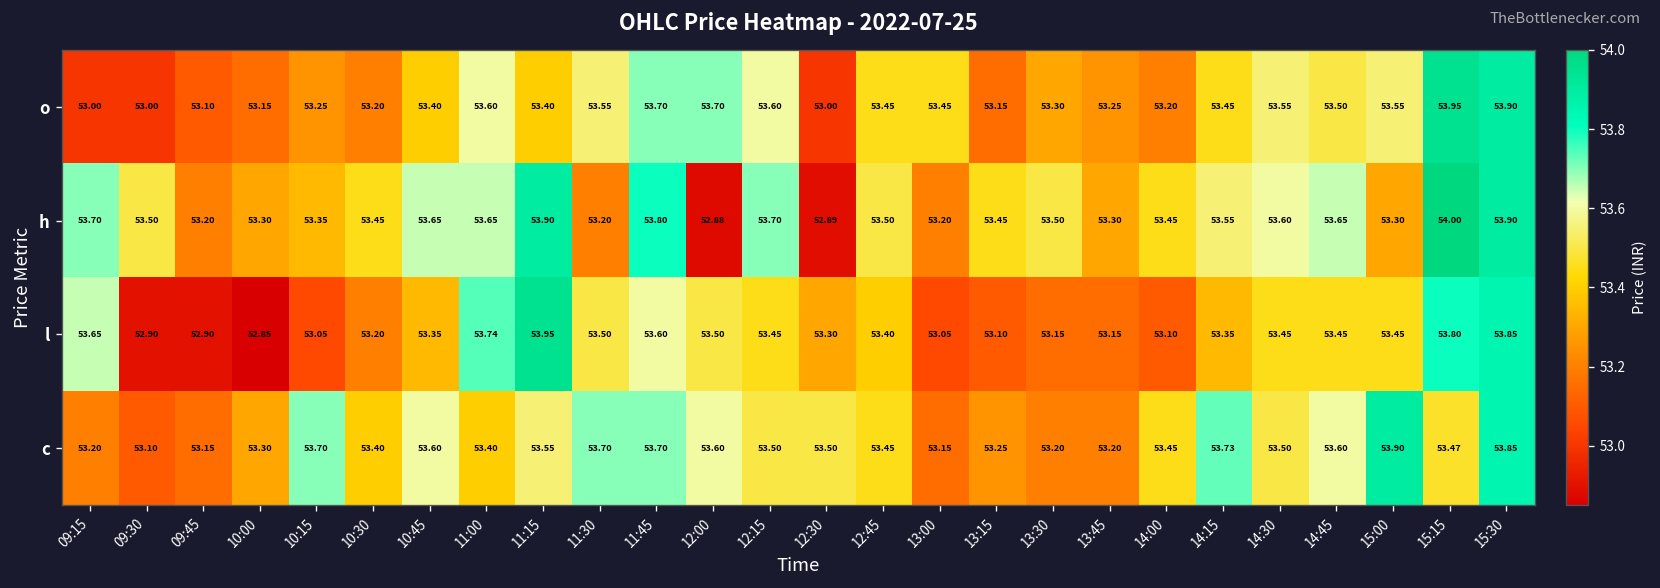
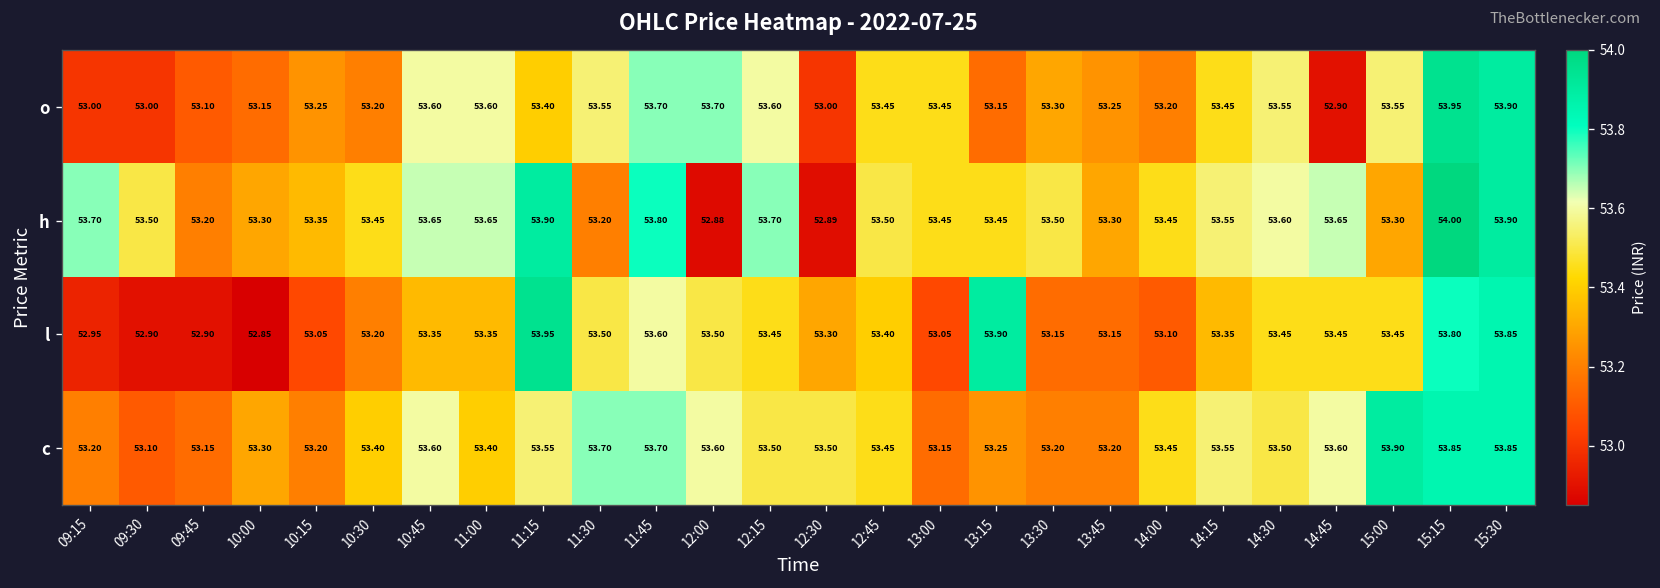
  {
    "o": {
      "09:15": 53.00,
      "09:30": 53.00,
      "09:45": 53.10,
      "10:00": 53.15,
      "10:15": 53.25,
      "10:30": 53.20,
-     "10:45": 53.40,
+     "10:45": 53.60,
      "11:00": 53.60,
      "11:15": 53.40,
      "11:30": 53.55,
      "11:45": 53.70,
      "12:00": 53.70,
      "12:15": 53.60,
      "12:30": 53.00,
      "12:45": 53.45,
      "13:00": 53.45,
      "13:15": 53.15,
      "13:30": 53.30,
      "13:45": 53.25,
      "14:00": 53.20,
      "14:15": 53.45,
      "14:30": 53.55,
-     "14:45": 53.50,
+     "14:45": 52.90,
      "15:00": 53.55,
      "15:15": 53.95,
      "15:30": 53.90
    },
    "h": {
      "09:15": 53.70,
      "09:30": 53.50,
      "09:45": 53.20,
      "10:00": 53.30,
      "10:15": 53.35,
      "10:30": 53.45,
      "10:45": 53.65,
      "11:00": 53.65,
      "11:15": 53.90,
      "11:30": 53.20,
      "11:45": 53.80,
      "12:00": 52.88,
      "12:15": 53.70,
      "12:30": 52.89,
      "12:45": 53.50,
-     "13:00": 53.20,
+     "13:00": 53.45,
      "13:15": 53.45,
      "13:30": 53.50,
      "13:45": 53.30,
      "14:00": 53.45,
      "14:15": 53.55,
      "14:30": 53.60,
      "14:45": 53.65,
      "15:00": 53.30,
      "15:15": 54.00,
      "15:30": 53.90
    },
    "l": {
-     "09:15": 53.65,
+     "09:15": 52.95,
      "09:30": 52.90,
      "09:45": 52.90,
      "10:00": 52.85,
      "10:15": 53.05,
      "10:30": 53.20,
      "10:45": 53.35,
-     "11:00": 53.74,
+     "11:00": 53.35,
      "11:15": 53.95,
      "11:30": 53.50,
      "11:45": 53.60,
      "12:00": 53.50,
      "12:15": 53.45,
      "12:30": 53.30,
      "12:45": 53.40,
      "13:00": 53.05,
-     "13:15": 53.10,
+     "13:15": 53.90,
      "13:30": 53.15,
      "13:45": 53.15,
      "14:00": 53.10,
      "14:15": 53.35,
      "14:30": 53.45,
      "14:45": 53.45,
      "15:00": 53.45,
      "15:15": 53.80,
      "15:30": 53.85
    },
    "c": {
      "09:15": 53.20,
      "09:30": 53.10,
      "09:45": 53.15,
      "10:00": 53.30,
-     "10:15": 53.70,
+     "10:15": 53.20,
      "10:30": 53.40,
      "10:45": 53.60,
      "11:00": 53.40,
      "11:15": 53.55,
      "11:30": 53.70,
      "11:45": 53.70,
      "12:00": 53.60,
      "12:15": 53.50,
      "12:30": 53.50,
      "12:45": 53.45,
      "13:00": 53.15,
      "13:15": 53.25,
      "13:30": 53.20,
      "13:45": 53.20,
      "14:00": 53.45,
-     "14:15": 53.73,
+     "14:15": 53.55,
      "14:30": 53.50,
      "14:45": 53.60,
      "15:00": 53.90,
-     "15:15": 53.47,
+     "15:15": 53.85,
      "15:30": 53.85
    }
  }
